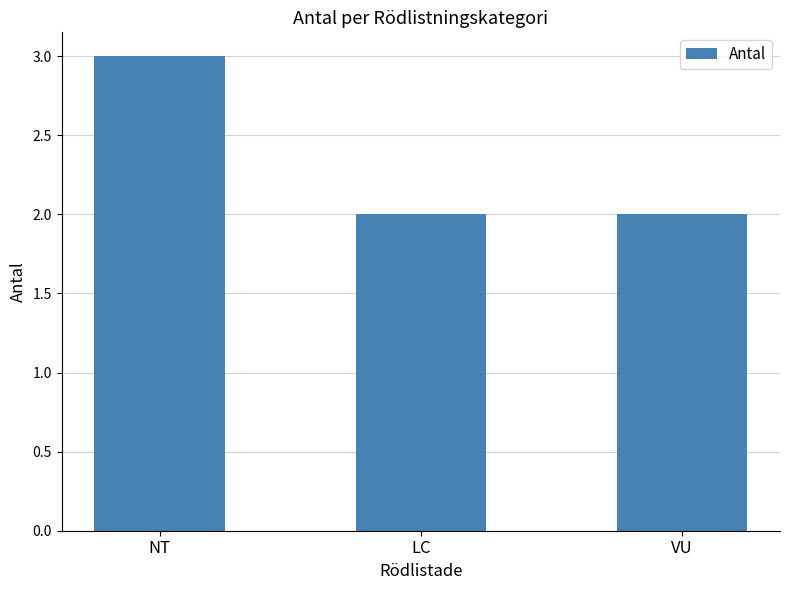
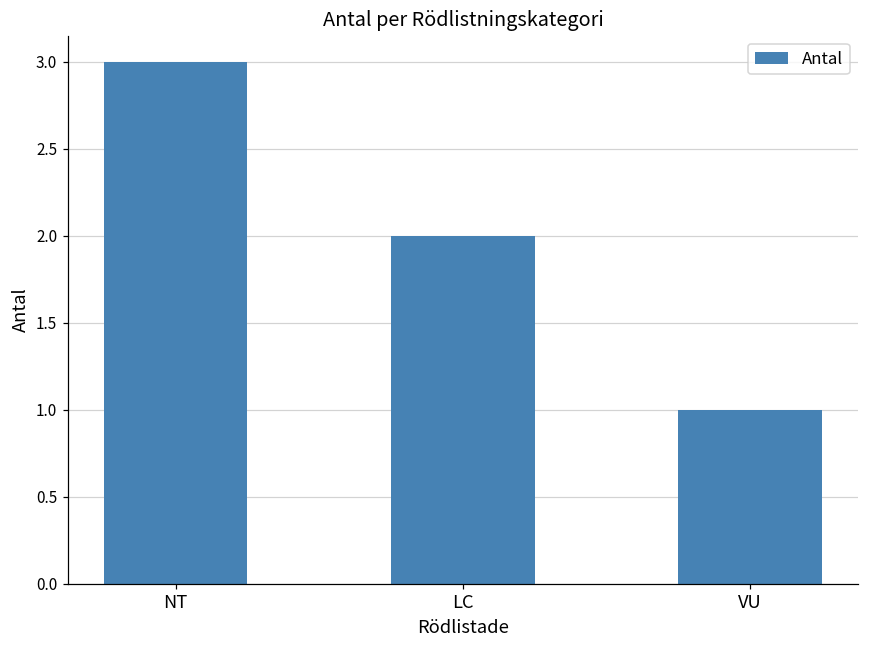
  {
    "NT": 3,
    "LC": 2,
-   "VU": 2
+   "VU": 1
  }
